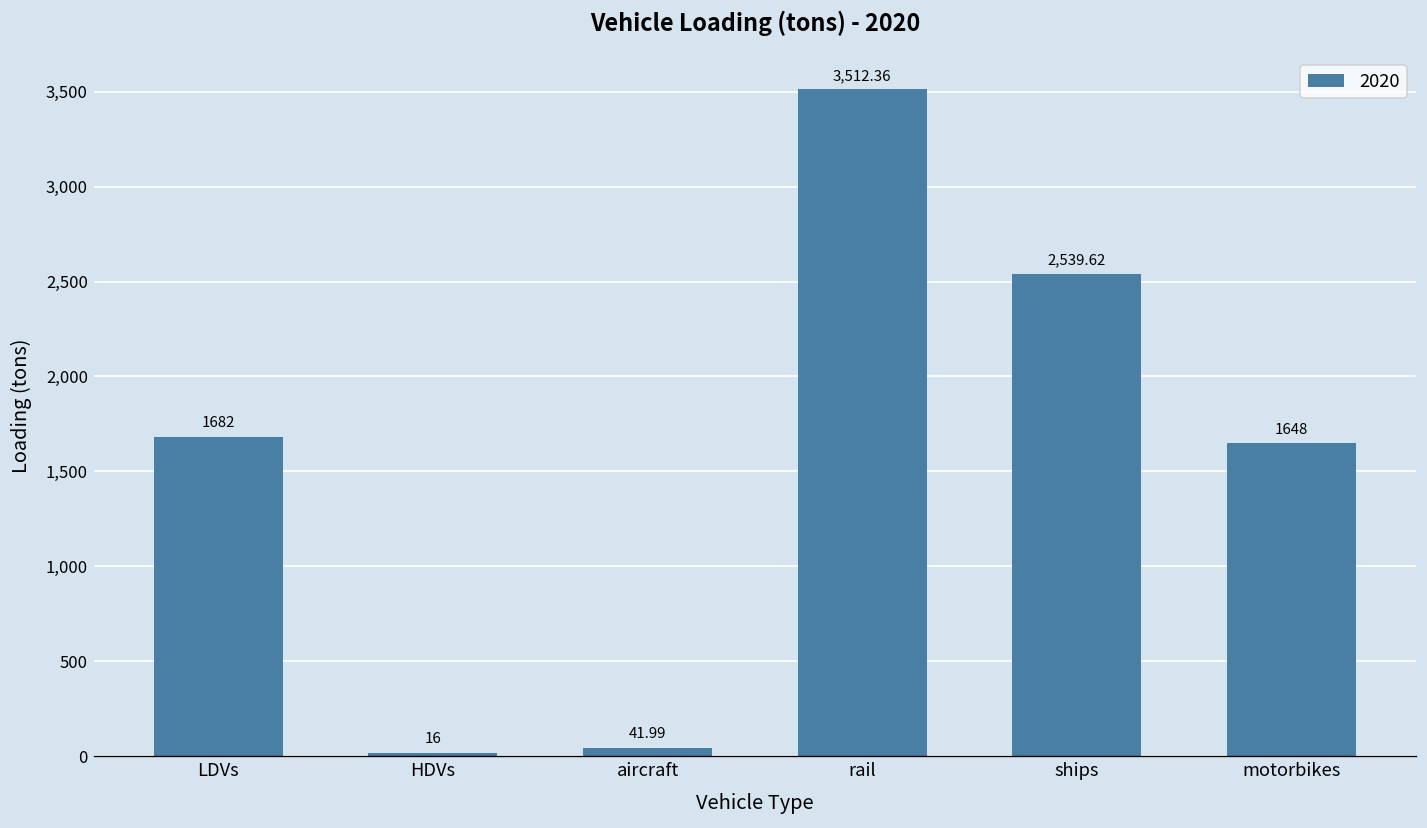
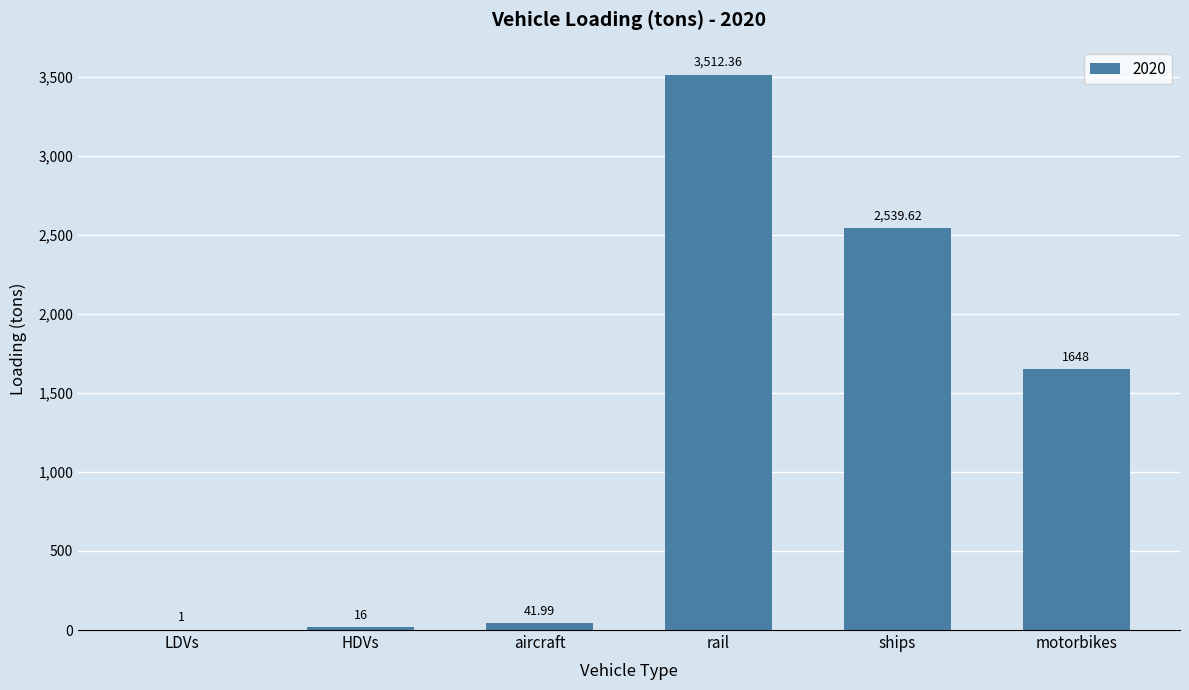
  {
-   "LDVs": "1682",
+   "LDVs": "1",
    "HDVs": "16",
    "aircraft": "41.99",
    "rail": "3,512.36",
    "ships": "2,539.62",
    "motorbikes": "1648"
  }
